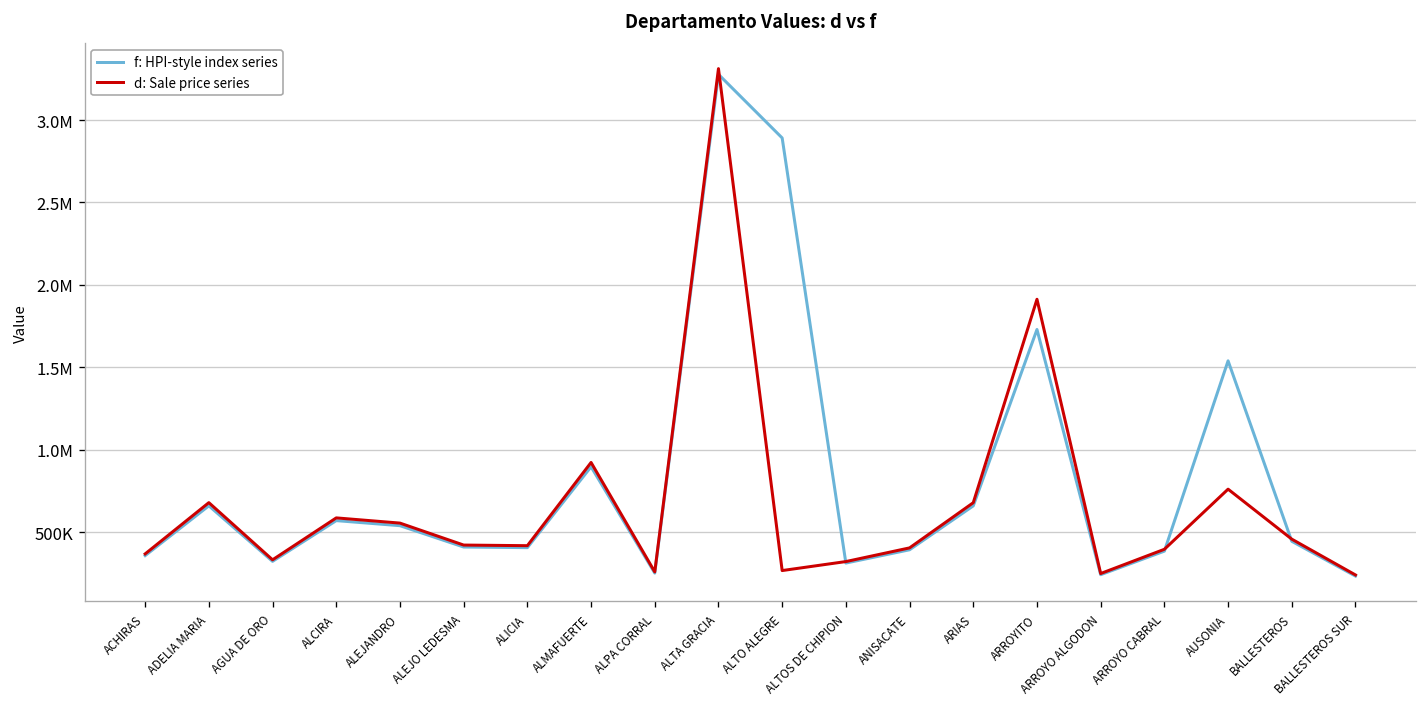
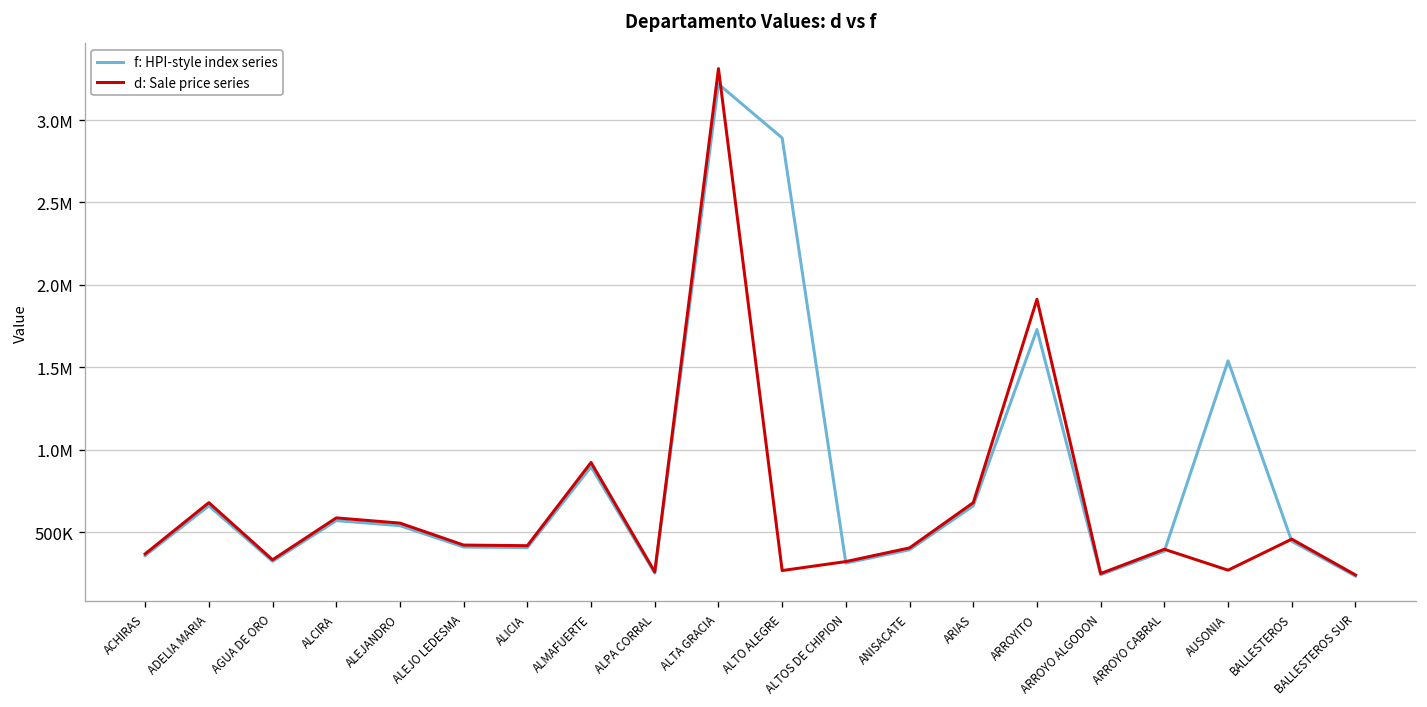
  {
    "f: HPI-style index series": {
      "ADELIA MARIA": 660000,
      "ALMAFUERTE": 900000,
-     "ALTA GRACIA": 3280000,
+     "ALTA GRACIA": 3220000,
      "ALTO ALEGRE": 2890000,
      "ARIAS": 660000,
      "ARROYITO": 1730000,
      "AUSONIA": 1540000
    },
    "d: Sale price series": {
      "ADELIA MARIA": 680000,
      "ALMAFUERTE": 920000,
      "ALTA GRACIA": 3310000,
      "ALTO ALEGRE": 270000,
      "ARIAS": 680000,
      "ARROYITO": 1910000,
-     "AUSONIA": 760000
+     "AUSONIA": 270000
    }
  }
